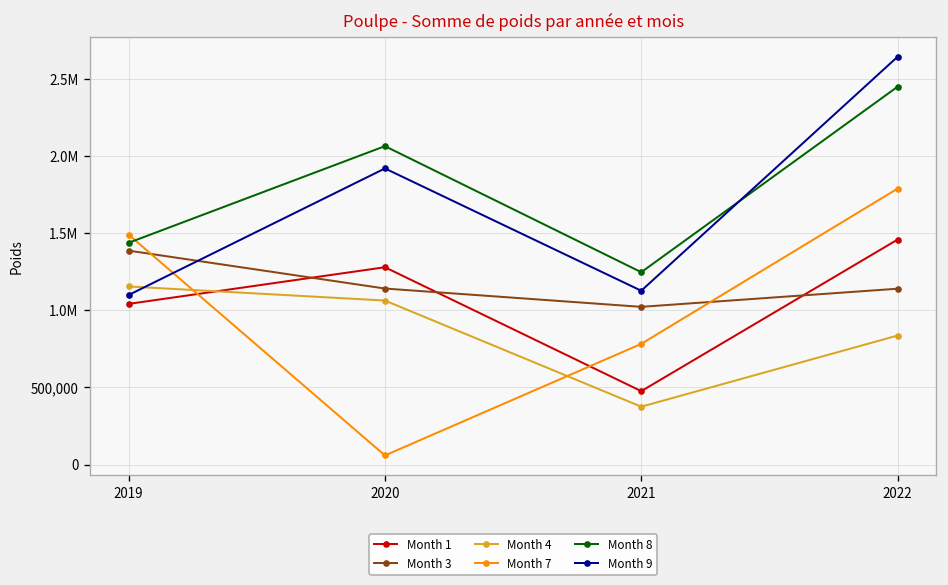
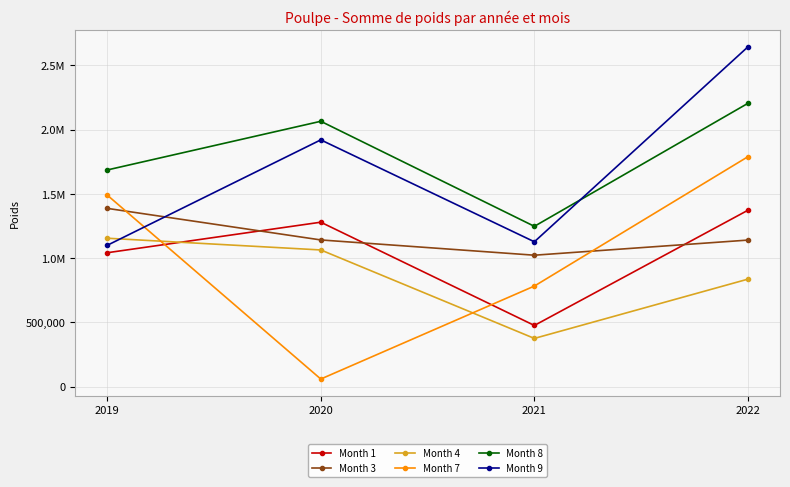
  {
    "Month 1": {
      "2019": "1,040,000",
      "2020": "1,280,000",
      "2021": "480,000",
-     "2022": "1,460,000"
+     "2022": "1,370,000"
    },
    "Month 3": {
      "2019": "1,390,000",
      "2020": "1,140,000",
      "2021": "1,020,000",
      "2022": "1,140,000"
    },
    "Month 8": {
-     "2019": "1,440,000",
+     "2019": "1,690,000",
      "2020": "2,070,000",
      "2021": "1,250,000",
-     "2022": "2,450,000"
+     "2022": "2,210,000"
    },
    "Month 9": {
      "2019": "1,100,000",
      "2020": "1,920,000",
      "2021": "1,130,000",
      "2022": "2,640,000"
    }
  }
